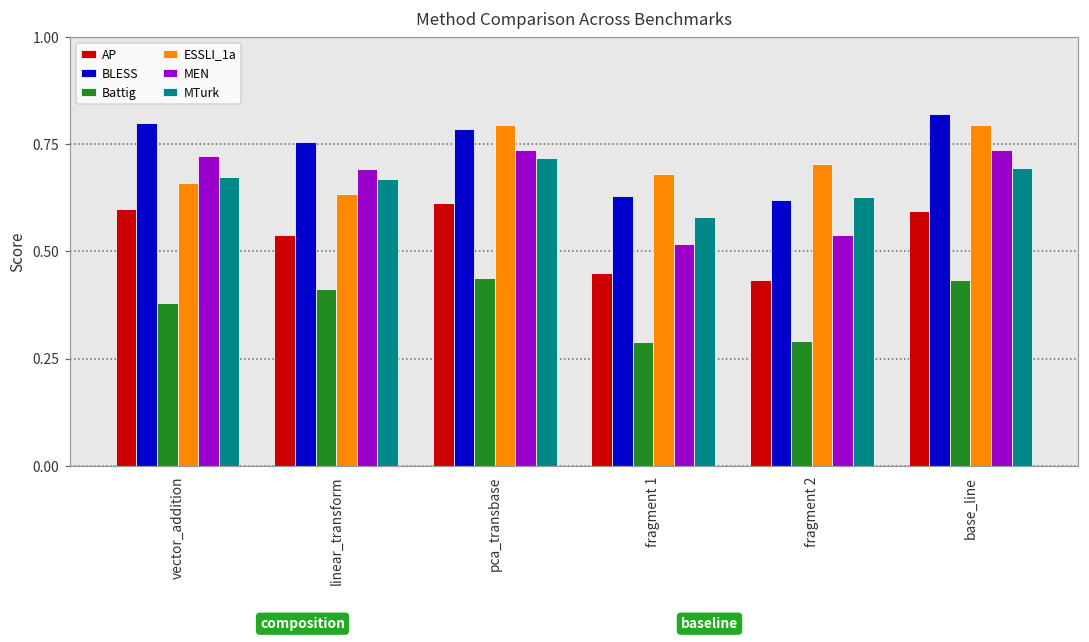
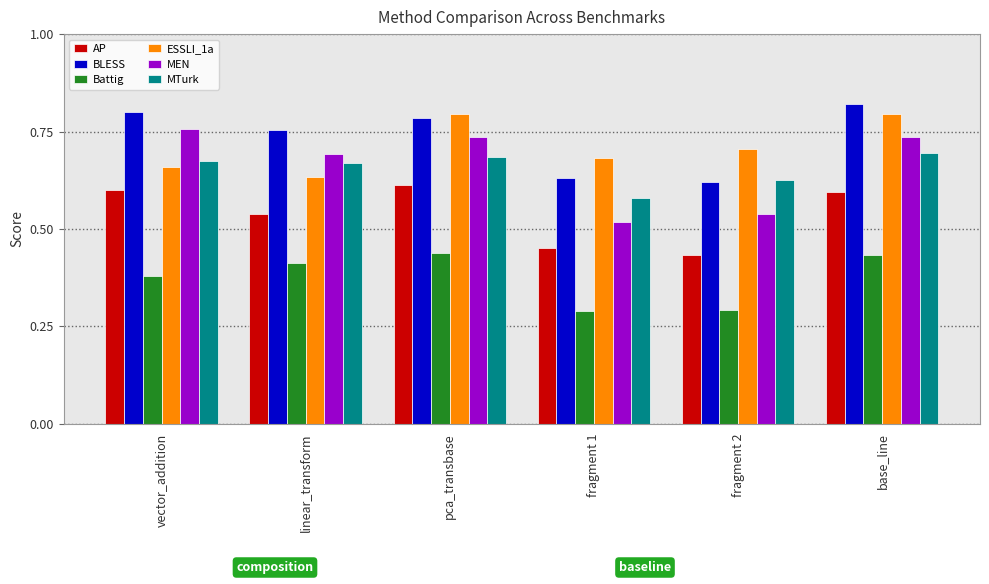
  {
    "AP": {
      "vector_addition": 0.60,
      "linear_transform": 0.54,
      "pca_transbase": 0.61,
      "fragment 1": 0.45,
      "fragment 2": 0.43,
      "base_line": 0.59
    },
    "BLESS": {
      "vector_addition": 0.80,
      "linear_transform": 0.76,
      "pca_transbase": 0.79,
      "fragment 1": 0.63,
      "fragment 2": 0.62,
      "base_line": 0.82
    },
    "Battig": {
      "vector_addition": 0.38,
      "linear_transform": 0.41,
      "pca_transbase": 0.44,
      "fragment 1": 0.29,
      "fragment 2": 0.29,
      "base_line": 0.43
    },
    "ESSLI_1a": {
      "vector_addition": 0.66,
      "linear_transform": 0.63,
      "pca_transbase": 0.80,
      "fragment 1": 0.68,
      "fragment 2": 0.70,
      "base_line": 0.80
    },
    "MEN": {
-     "vector_addition": 0.72,
+     "vector_addition": 0.76,
      "linear_transform": 0.69,
      "pca_transbase": 0.74,
      "fragment 1": 0.52,
      "fragment 2": 0.54,
      "base_line": 0.74
    },
    "MTurk": {
      "vector_addition": 0.67,
      "linear_transform": 0.67,
-     "pca_transbase": 0.72,
+     "pca_transbase": 0.69,
      "fragment 1": 0.58,
      "fragment 2": 0.63,
      "base_line": 0.69
    }
  }
